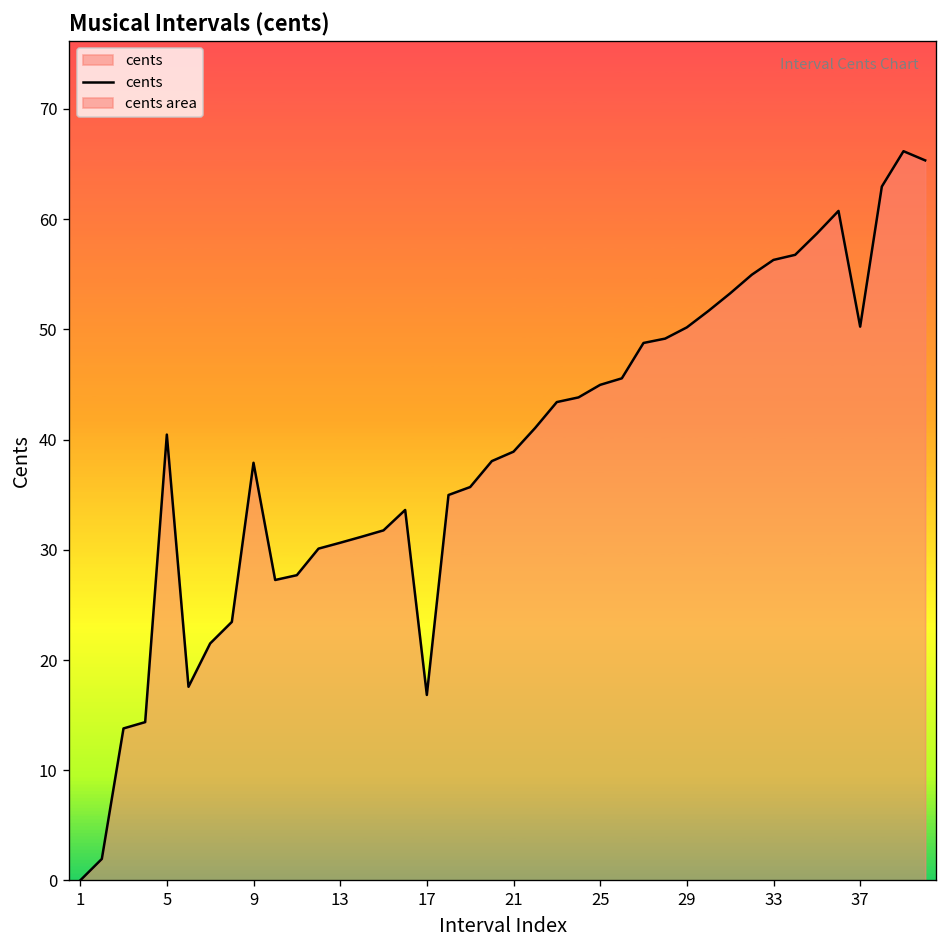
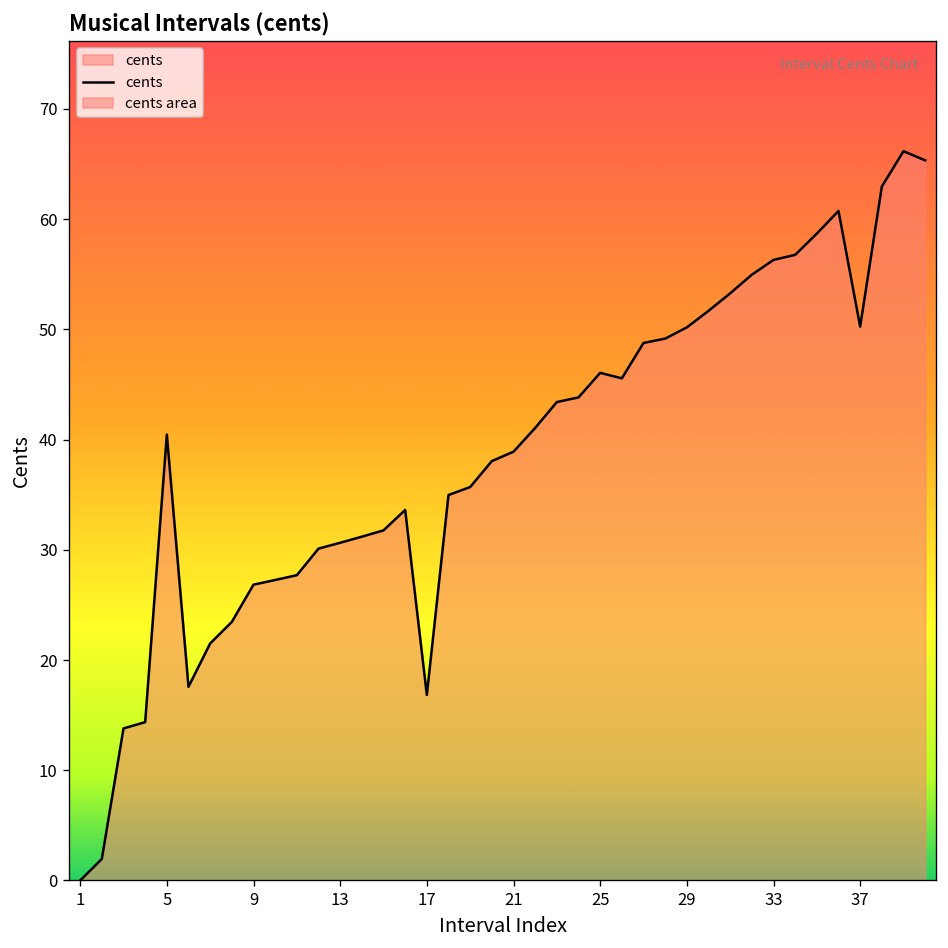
  {
    "1": 0,
    "5": 40,
-   "9": 38,
+   "9": 27,
    "13": 31,
    "17": 17,
    "21": 39,
-   "25": 45,
+   "25": 46,
    "29": 50,
    "33": 56,
    "37": 50
  }
